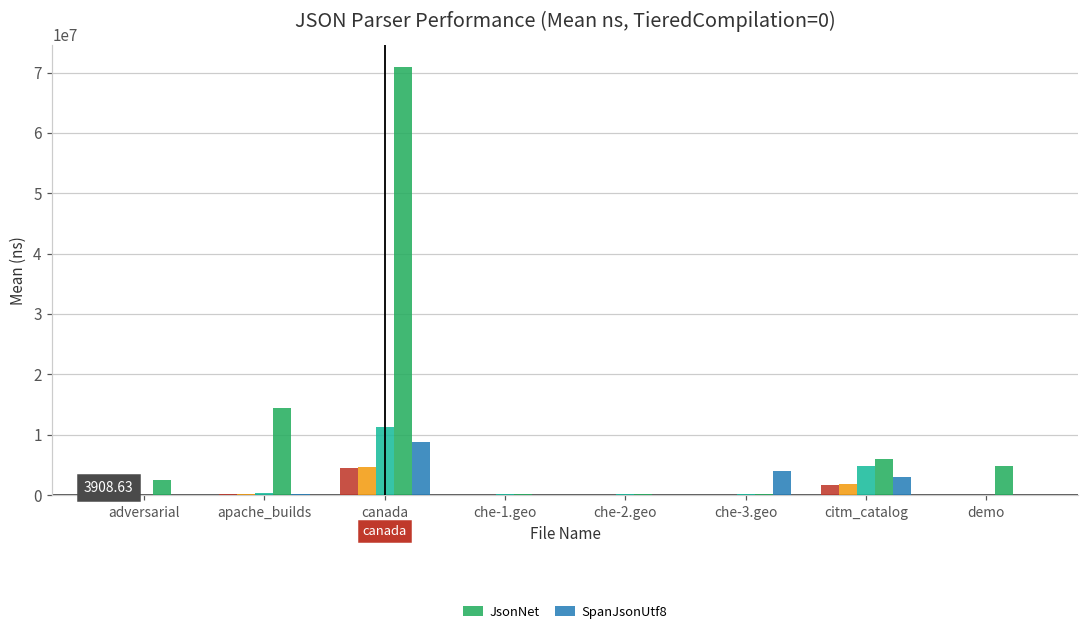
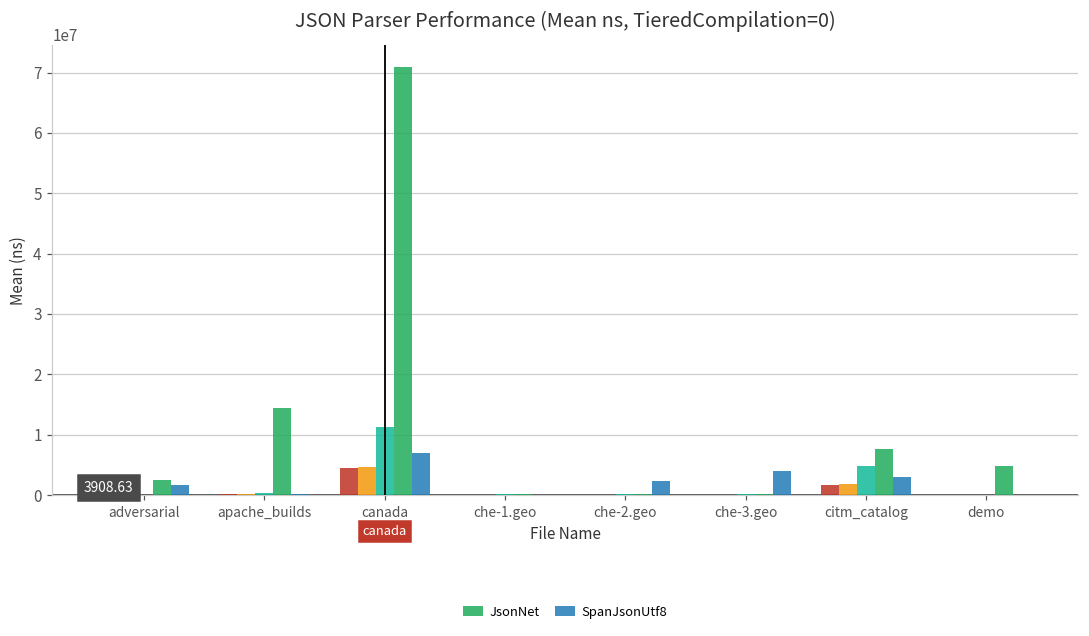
  {
    "JsonNet": {
      "adversarial": 2000000,
      "apache_builds": 14000000,
      "canada": 71000000,
-     "citm_catalog": 6000000,
+     "citm_catalog": 8000000,
      "demo": 5000000
    },
    "SpanJsonUtf8": {
-     "adversarial": 0,
-     "canada": 9000000,
-     "che-2.geo": 0,
+     "adversarial": 2000000,
+     "canada": 7000000,
+     "che-2.geo": 2000000,
      "che-3.geo": 4000000,
      "citm_catalog": 3000000
    }
  }
